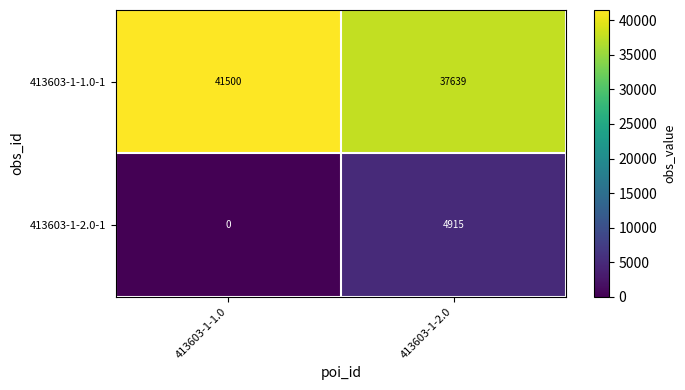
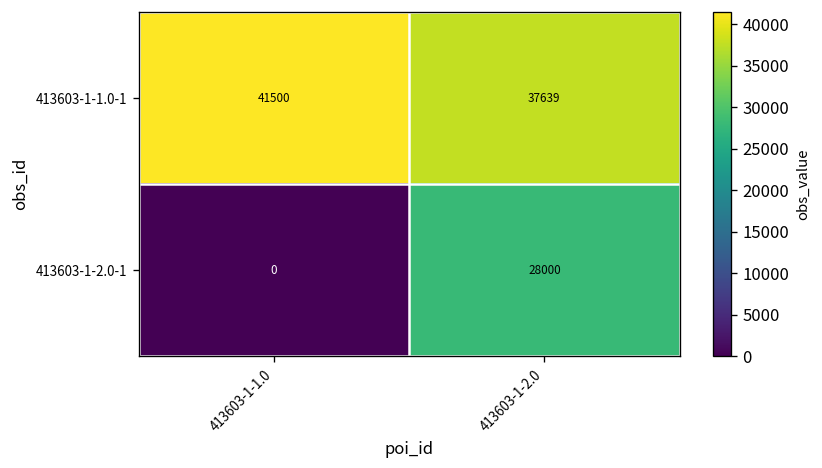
  {
    "413603-1-1.0-1": {
      "413603-1-1.0": 41500,
      "413603-1-2.0": 37639
    },
    "413603-1-2.0-1": {
      "413603-1-1.0": 0,
-     "413603-1-2.0": 4915
+     "413603-1-2.0": 28000
    }
  }
